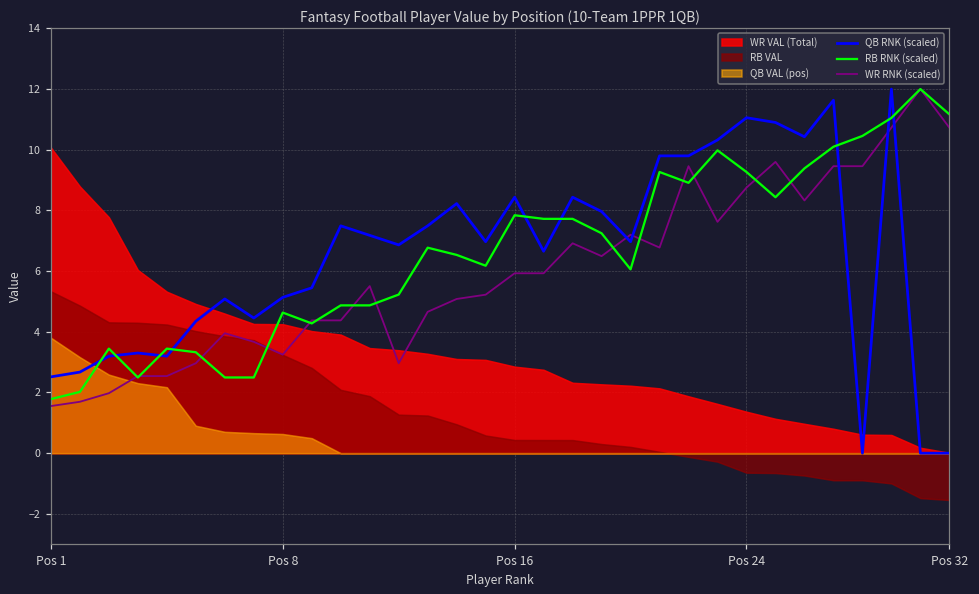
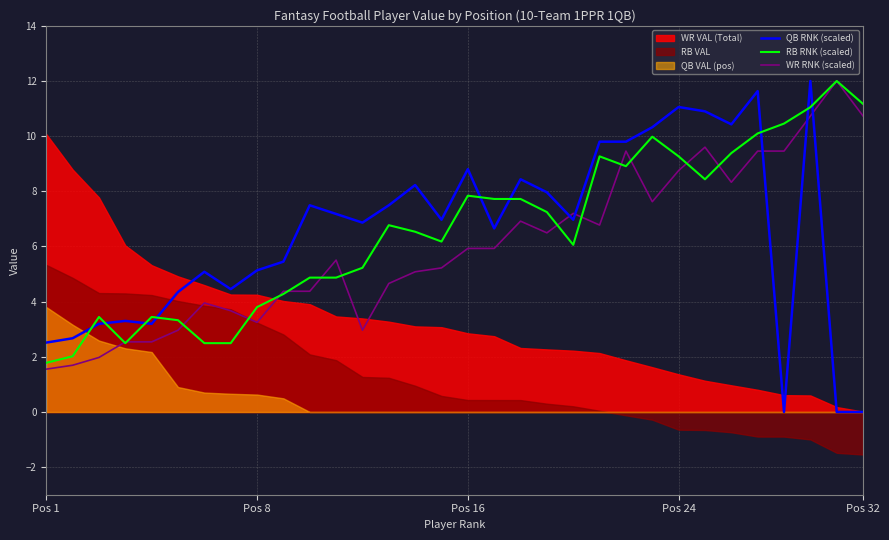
  {
    "QB RNK (scaled)": {
      "Pos 1": 2.5,
      "Pos 8": 5.1,
-     "Pos 16": 8.4,
+     "Pos 16": 8.8,
      "Pos 24": 11.1
    },
    "WR VAL (Total)": {
      "Pos 1": 10.1,
      "Pos 8": 4.3,
      "Pos 16": 2.9,
      "Pos 24": 1.4
    },
    "RB RNK (scaled)": {
      "Pos 1": 1.8,
-     "Pos 8": 4.6,
+     "Pos 8": 3.8,
      "Pos 16": 7.8,
      "Pos 24": 9.3,
      "Pos 32": 11.2
    },
    "WR RNK (scaled)": {
      "Pos 1": 1.6,
      "Pos 16": 5.9,
      "Pos 24": 8.8,
      "Pos 32": 10.7
    },
    "QB VAL (pos)": {
      "Pos 1": 3.8,
      "Pos 8": 0.6,
      "Pos 16": 0.0
    }
  }
